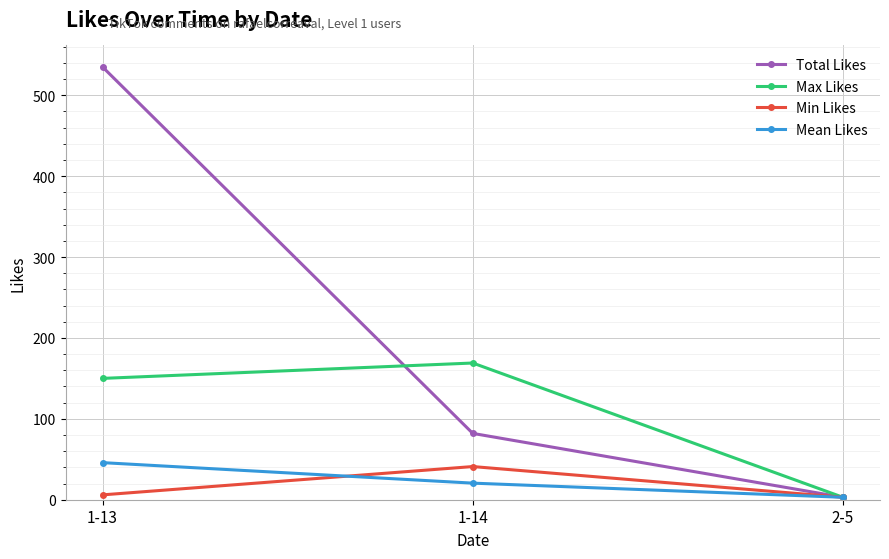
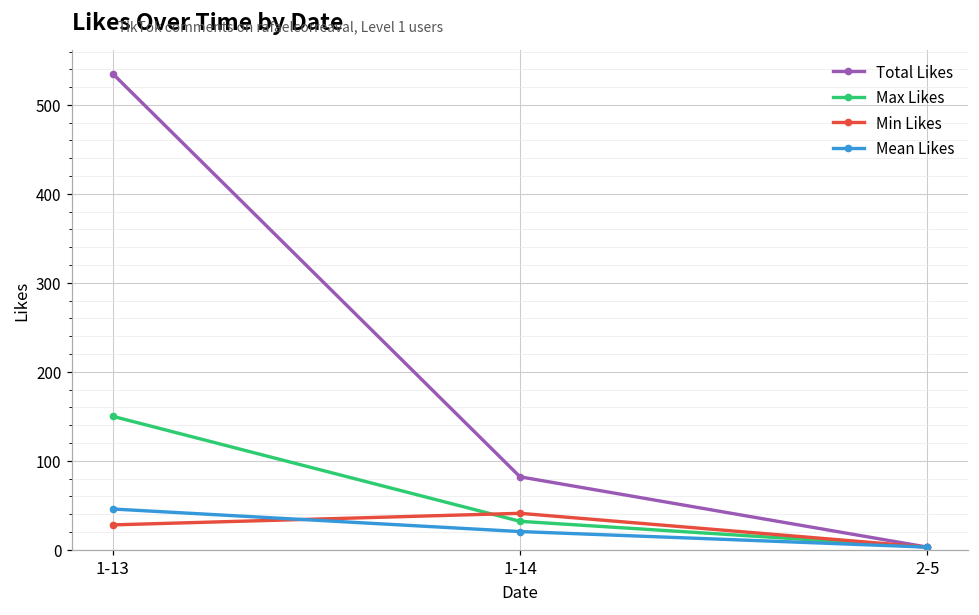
  {
    "Total Likes": {
      "1-13": 540,
      "1-14": 80
    },
    "Max Likes": {
      "1-13": 150,
-     "1-14": 170
+     "1-14": 30
    },
    "Min Likes": {
-     "1-13": 10,
+     "1-13": 30,
      "1-14": 40
    },
    "Mean Likes": {
      "1-13": 50,
      "1-14": 20
    }
  }
